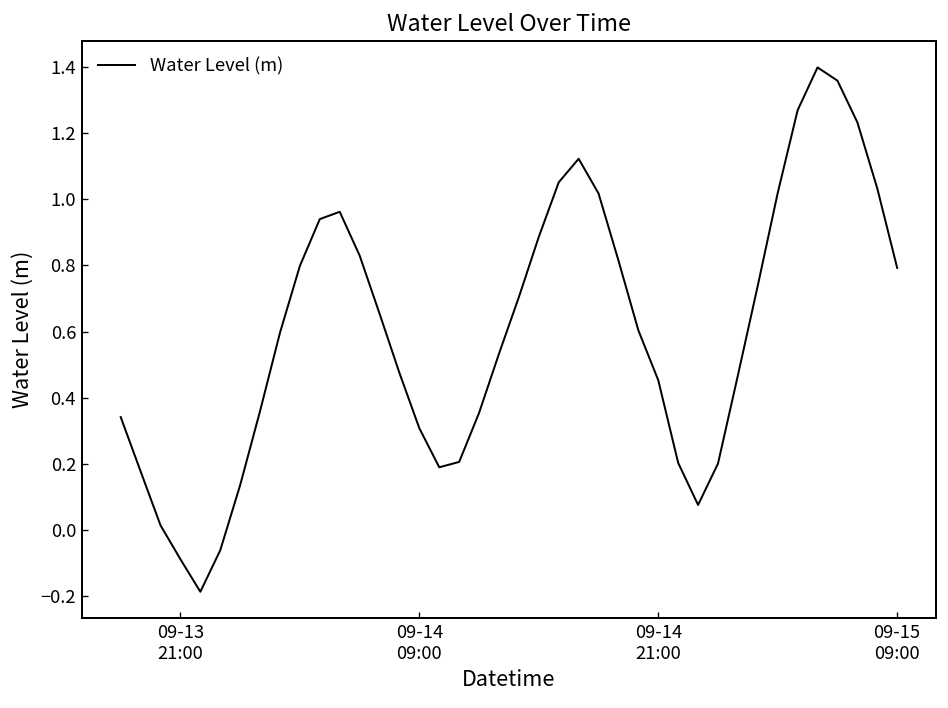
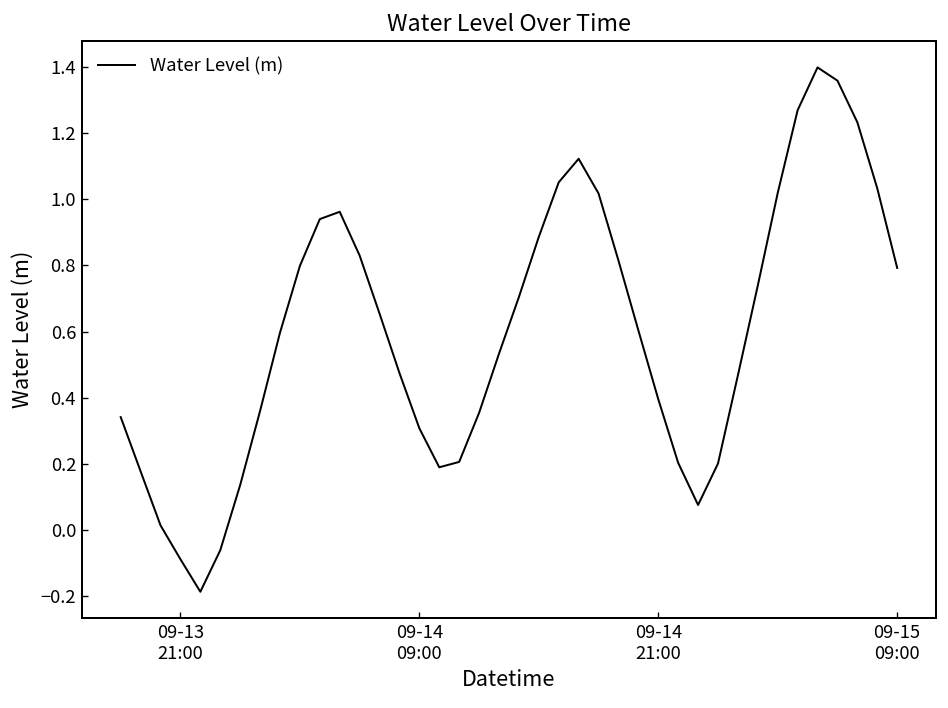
  {
    "09-13 21:00": -0.09,
    "09-14 09:00": 0.31,
-   "09-14 21:00": 0.45,
+   "09-14 21:00": 0.40,
    "09-15 09:00": 0.79
  }
